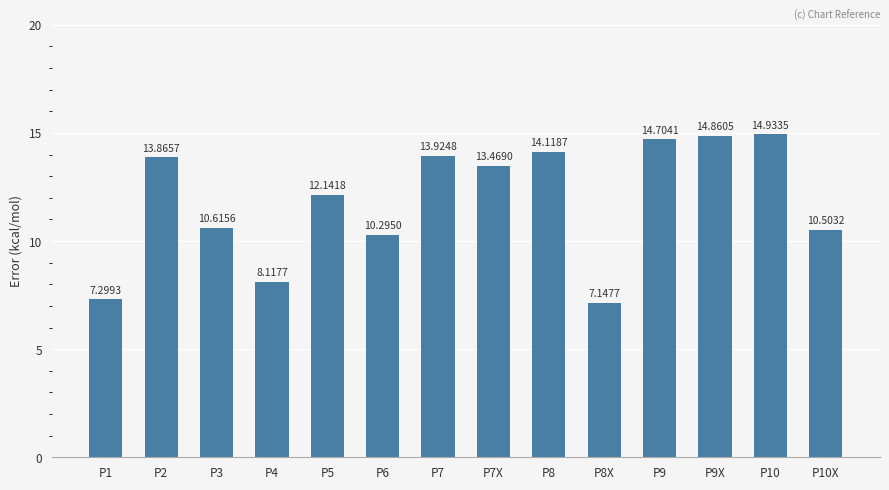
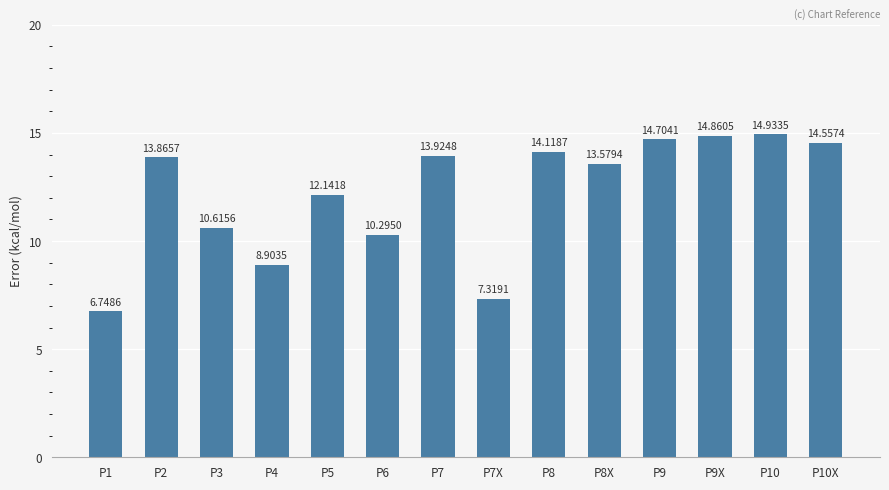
  {
-   "P1": 7.2993,
+   "P1": 6.7486,
    "P2": 13.8657,
    "P3": 10.6156,
-   "P4": 8.1177,
+   "P4": 8.9035,
    "P5": 12.1418,
    "P6": 10.2950,
    "P7": 13.9248,
-   "P7X": 13.4690,
+   "P7X": 7.3191,
    "P8": 14.1187,
-   "P8X": 7.1477,
+   "P8X": 13.5794,
    "P9": 14.7041,
    "P9X": 14.8605,
    "P10": 14.9335,
-   "P10X": 10.5032
+   "P10X": 14.5574
  }
